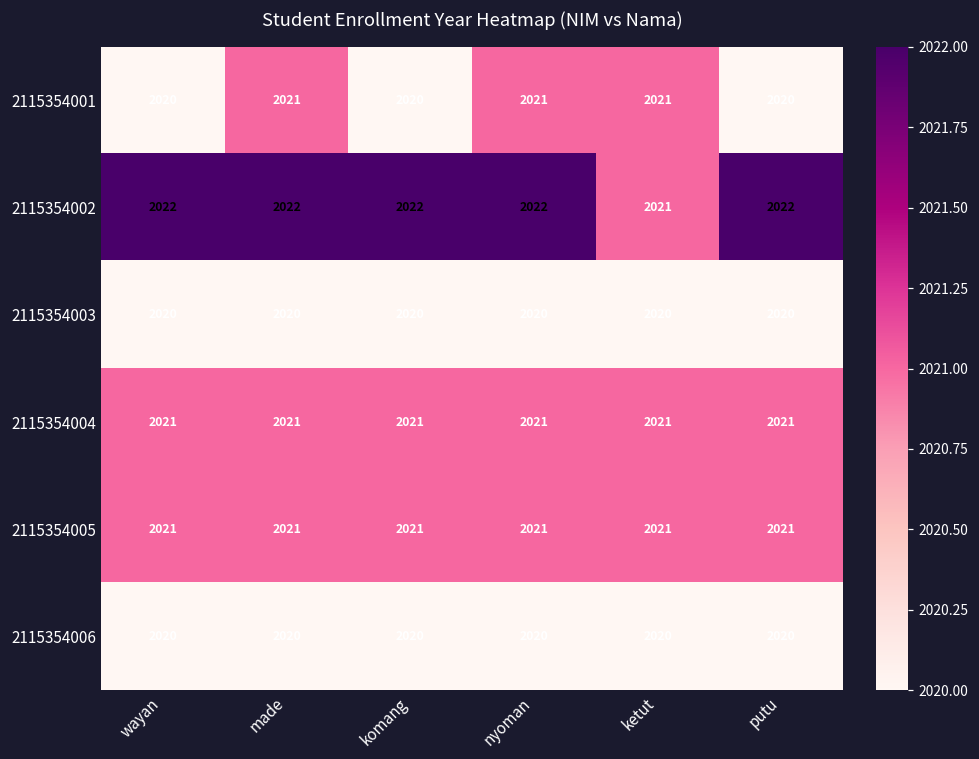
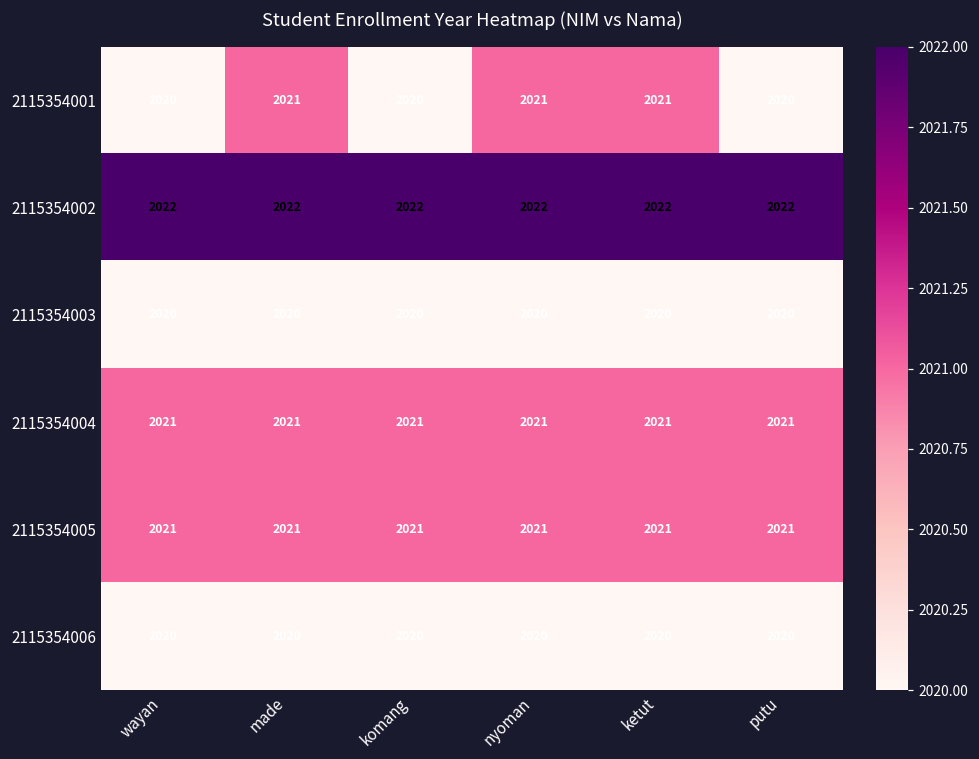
  {
    "2115354001": {
      "made": 2021,
      "nyoman": 2021,
      "ketut": 2021
    },
    "2115354002": {
      "wayan": 2022,
      "made": 2022,
      "komang": 2022,
      "nyoman": 2022,
-     "ketut": 2021,
+     "ketut": 2022,
      "putu": 2022
    },
    "2115354004": {
      "wayan": 2021,
      "made": 2021,
      "komang": 2021,
      "nyoman": 2021,
      "ketut": 2021,
      "putu": 2021
    },
    "2115354005": {
      "wayan": 2021,
      "made": 2021,
      "komang": 2021,
      "nyoman": 2021,
      "ketut": 2021,
      "putu": 2021
    }
  }
